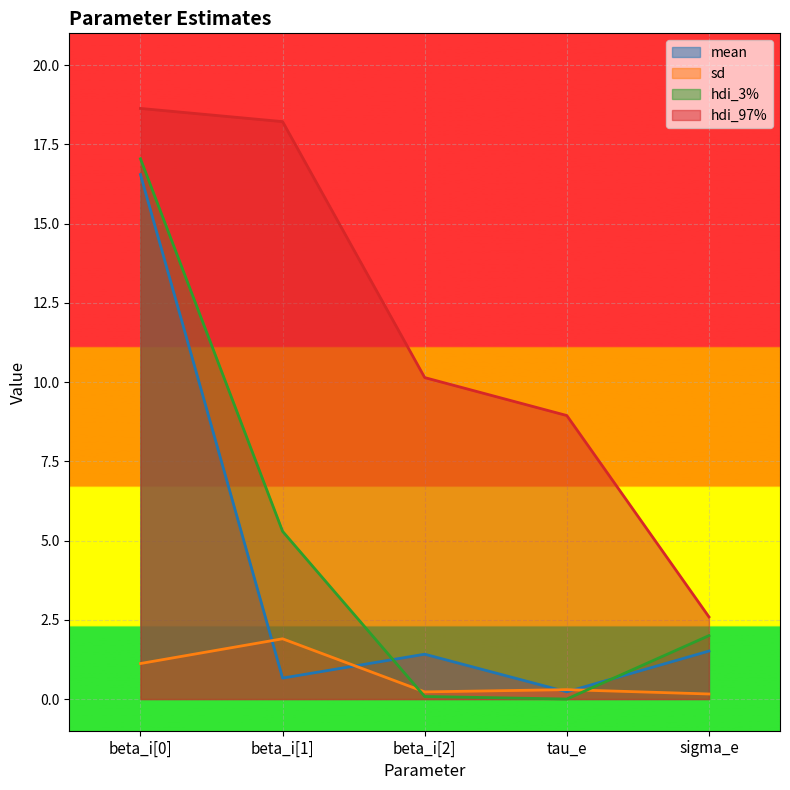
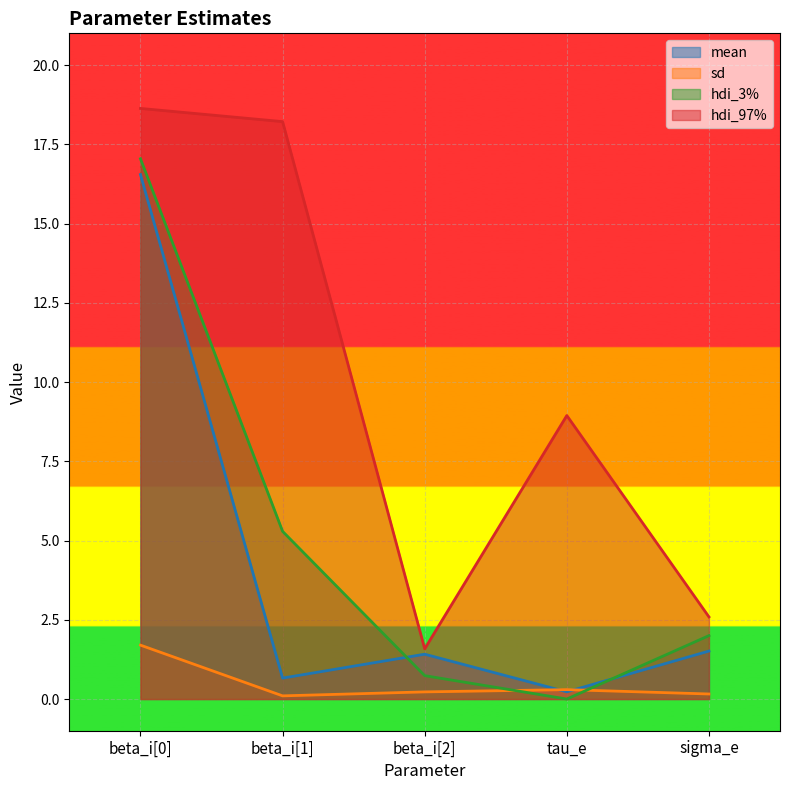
  {
    "mean": {
      "beta_i[0]": 16.5,
      "beta_i[1]": 0.7,
      "beta_i[2]": 1.4,
      "sigma_e": 1.5
    },
    "sd": {
-     "beta_i[0]": 1.1,
-     "beta_i[1]": 1.9,
+     "beta_i[0]": 1.7,
+     "beta_i[1]": 0.1,
      "beta_i[2]": 0.2,
      "sigma_e": 0.2
    },
    "hdi_3%": {
      "beta_i[0]": 17.0,
      "beta_i[1]": 5.3,
-     "beta_i[2]": 0.1,
+     "beta_i[2]": 0.7,
      "tau_e": 0.0,
      "sigma_e": 2.0
    },
    "hdi_97%": {
      "beta_i[0]": 18.6,
      "beta_i[1]": 18.2,
-     "beta_i[2]": 10.1,
+     "beta_i[2]": 1.6,
      "tau_e": 8.9,
      "sigma_e": 2.6
    }
  }
